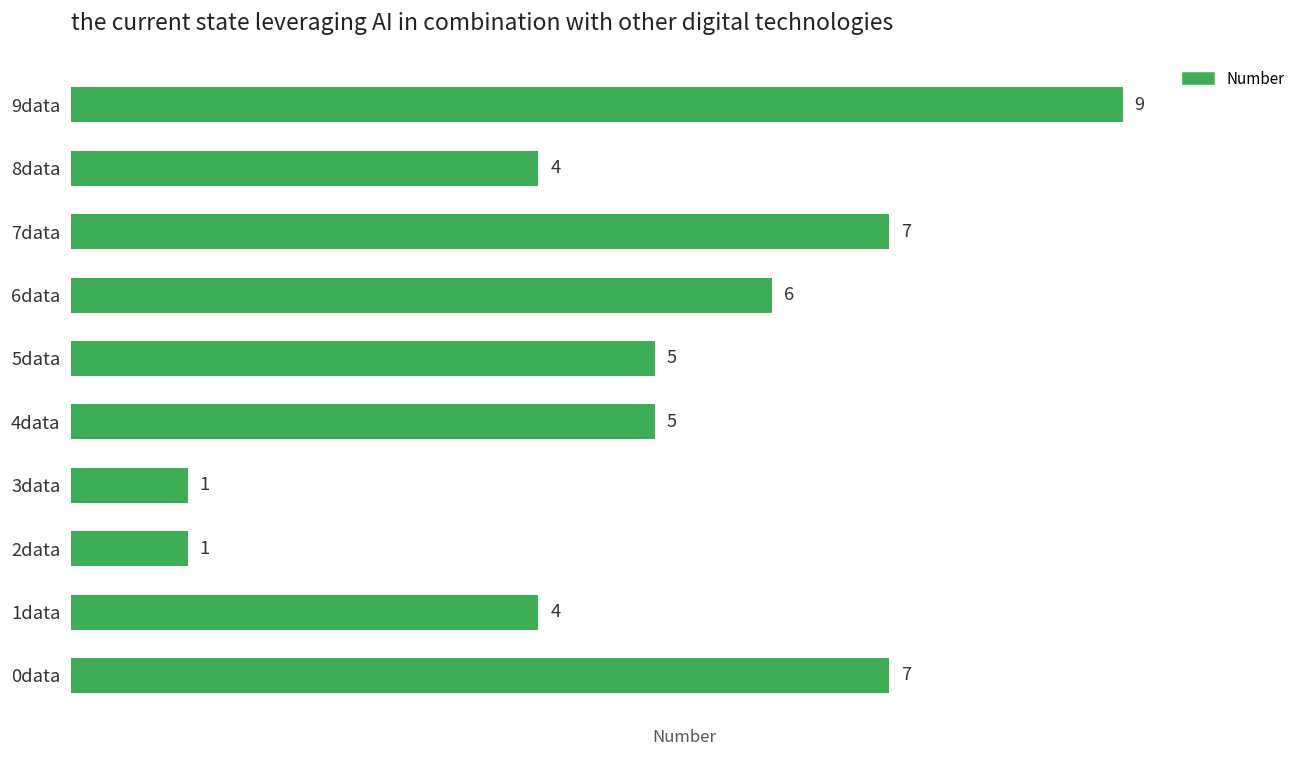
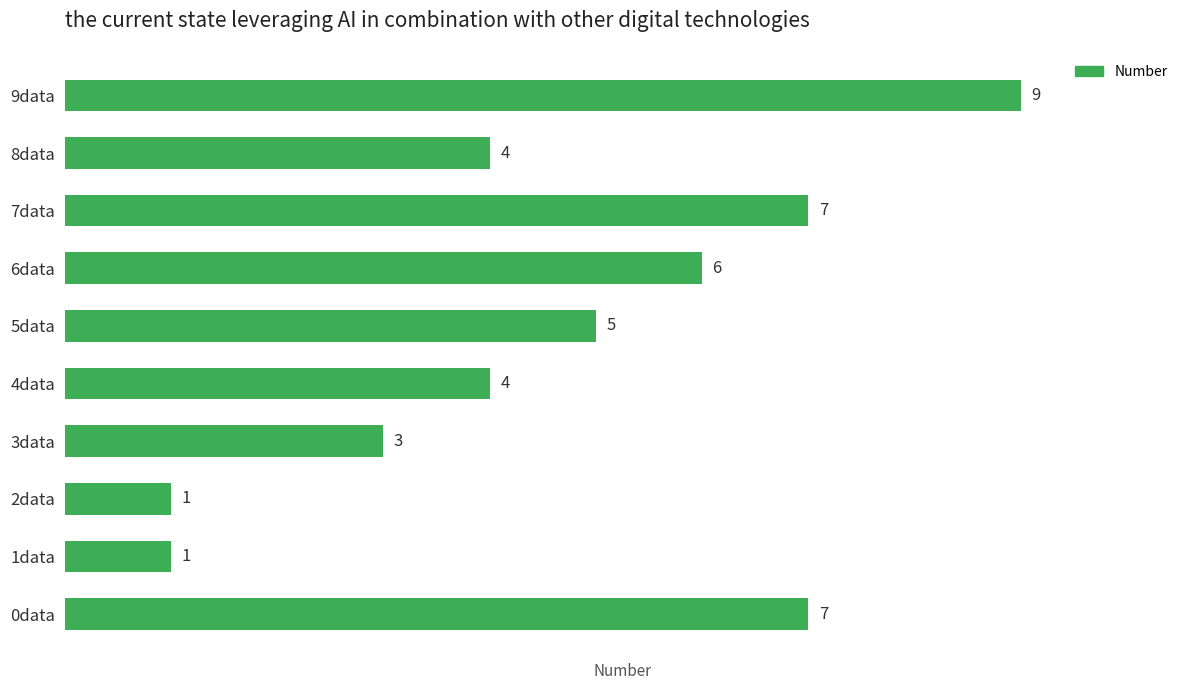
  {
    "9data": 9,
    "8data": 4,
    "7data": 7,
    "6data": 6,
    "5data": 5,
-   "4data": 5,
-   "3data": 1,
+   "4data": 4,
+   "3data": 3,
    "2data": 1,
-   "1data": 4,
+   "1data": 1,
    "0data": 7
  }
